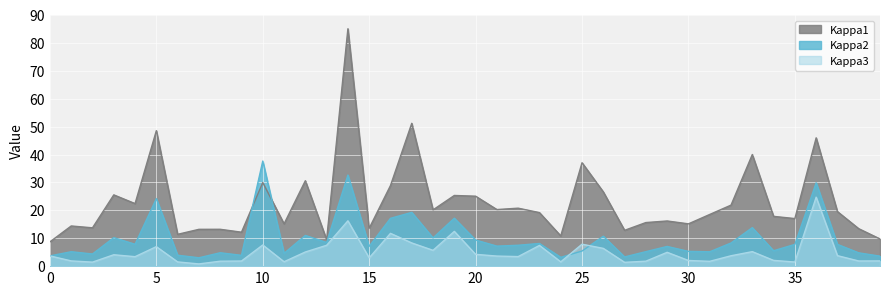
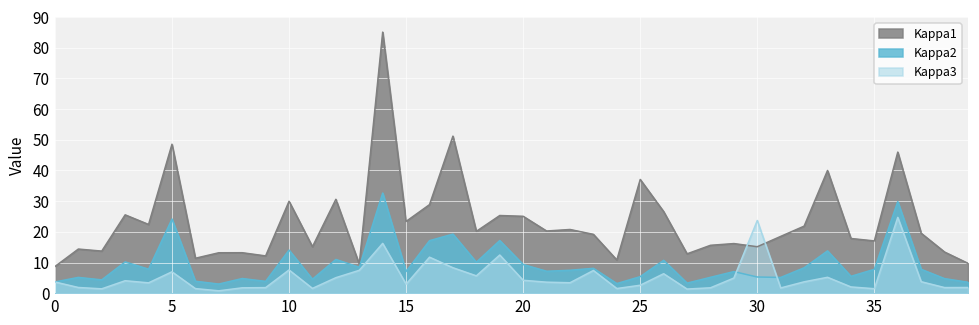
  {
    "Kappa1": {
      "0": 9,
      "5": 49,
      "10": 30,
-     "15": 14,
+     "15": 23,
      "20": 25,
      "25": 37,
      "30": 15,
      "35": 17
    },
    "Kappa2": {
      "5": 24,
-     "10": 38,
+     "10": 14,
      "15": 7,
      "20": 9,
      "25": 5,
      "30": 5,
      "35": 8
    },
    "Kappa3": {
      "5": 7,
      "10": 8,
      "15": 3,
      "20": 4,
-     "25": 8,
-     "30": 2,
+     "25": 3,
+     "30": 24,
      "35": 1
    }
  }
